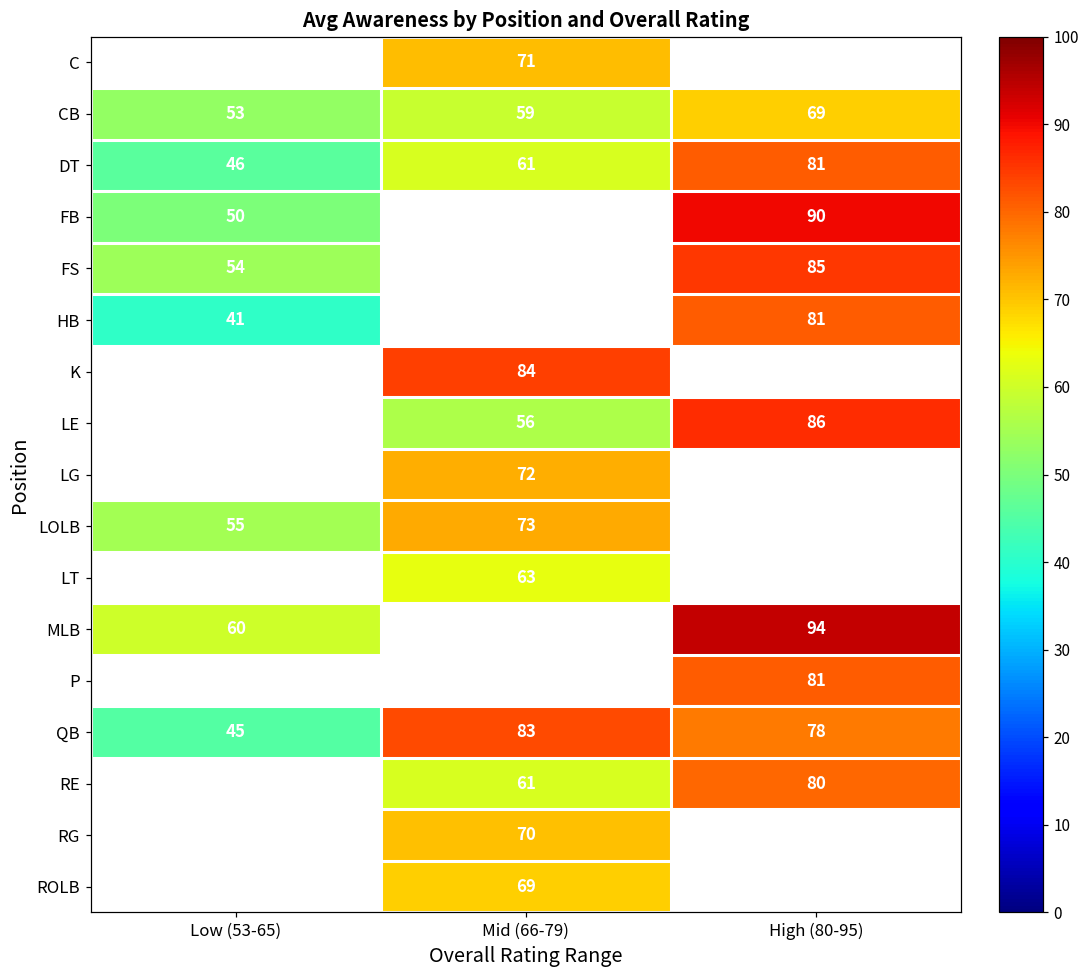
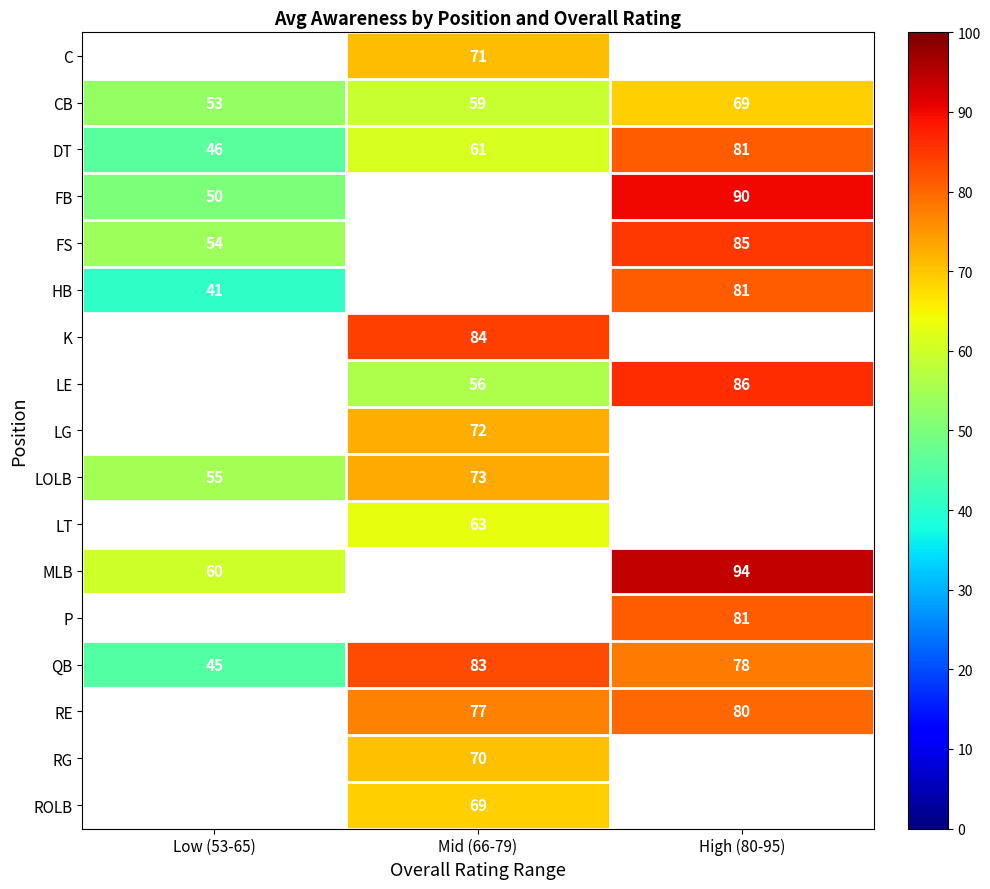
  {
    "C": {
      "Mid (66-79)": 71
    },
    "CB": {
      "Low (53-65)": 53,
      "Mid (66-79)": 59,
      "High (80-95)": 69
    },
    "DT": {
      "Low (53-65)": 46,
      "Mid (66-79)": 61,
      "High (80-95)": 81
    },
    "FB": {
      "Low (53-65)": 50,
      "High (80-95)": 90
    },
    "FS": {
      "Low (53-65)": 54,
      "High (80-95)": 85
    },
    "HB": {
      "Low (53-65)": 41,
      "High (80-95)": 81
    },
    "K": {
      "Mid (66-79)": 84
    },
    "LE": {
      "Mid (66-79)": 56,
      "High (80-95)": 86
    },
    "LG": {
      "Mid (66-79)": 72
    },
    "LOLB": {
      "Low (53-65)": 55,
      "Mid (66-79)": 73
    },
    "LT": {
      "Mid (66-79)": 63
    },
    "MLB": {
      "Low (53-65)": 60,
      "High (80-95)": 94
    },
    "P": {
      "High (80-95)": 81
    },
    "QB": {
      "Low (53-65)": 45,
      "Mid (66-79)": 83,
      "High (80-95)": 78
    },
    "RE": {
-     "Mid (66-79)": 61,
+     "Mid (66-79)": 77,
      "High (80-95)": 80
    },
    "RG": {
      "Mid (66-79)": 70
    },
    "ROLB": {
      "Mid (66-79)": 69
    }
  }
